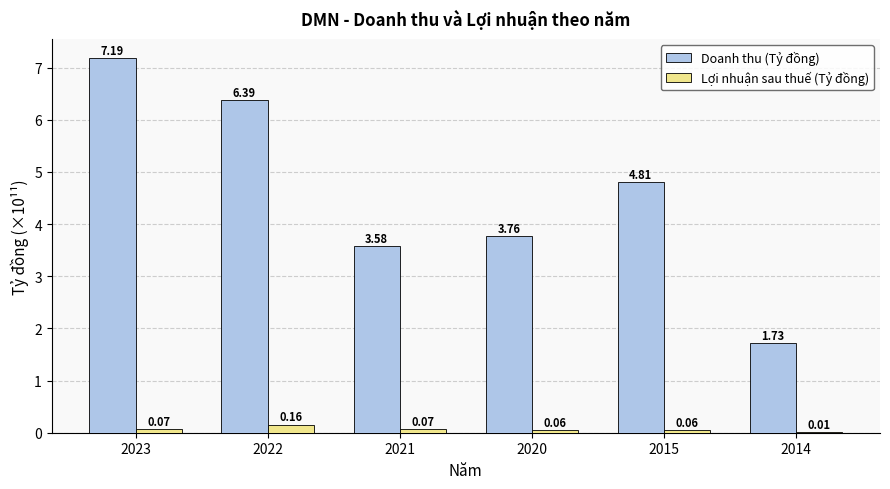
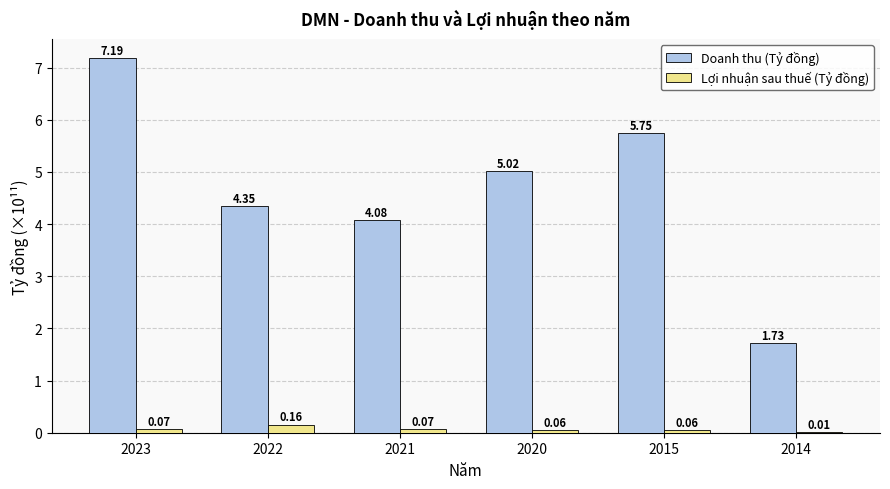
  {
    "Doanh thu (Tỷ đồng)": {
      "2023": 7.19,
-     "2022": 6.39,
-     "2021": 3.58,
-     "2020": 3.76,
-     "2015": 4.81,
+     "2022": 4.35,
+     "2021": 4.08,
+     "2020": 5.02,
+     "2015": 5.75,
      "2014": 1.73
    },
    "Lợi nhuận sau thuế (Tỷ đồng)": {
      "2023": 0.07,
      "2022": 0.16,
      "2021": 0.07,
      "2020": 0.06,
      "2015": 0.06,
      "2014": 0.01
    }
  }
